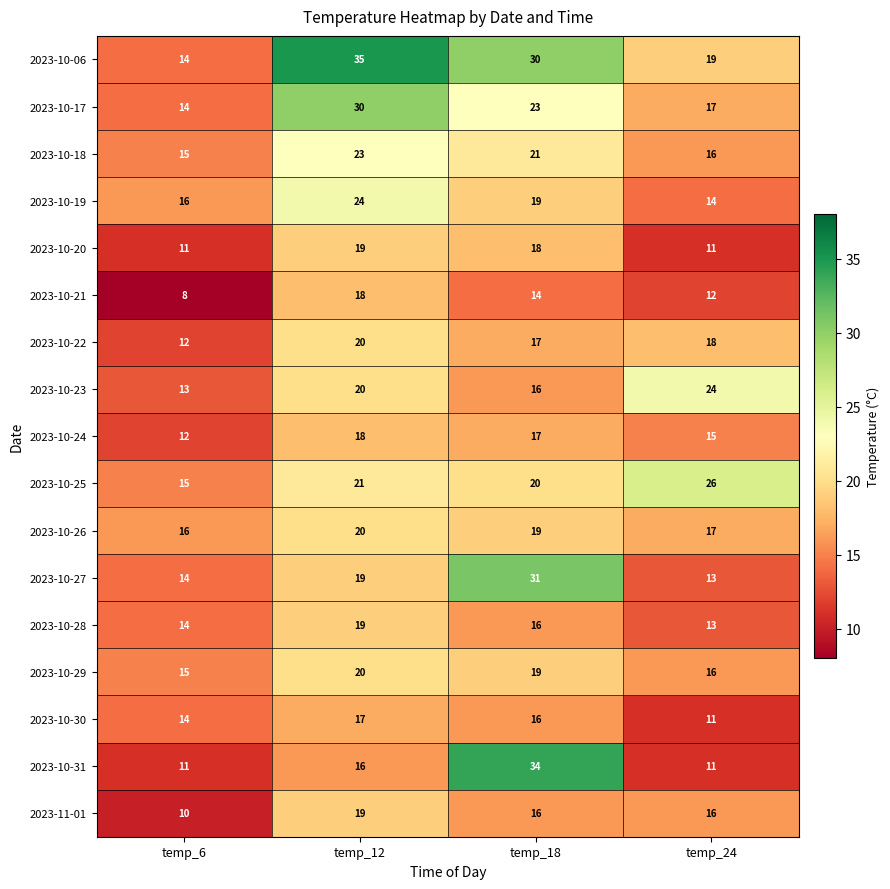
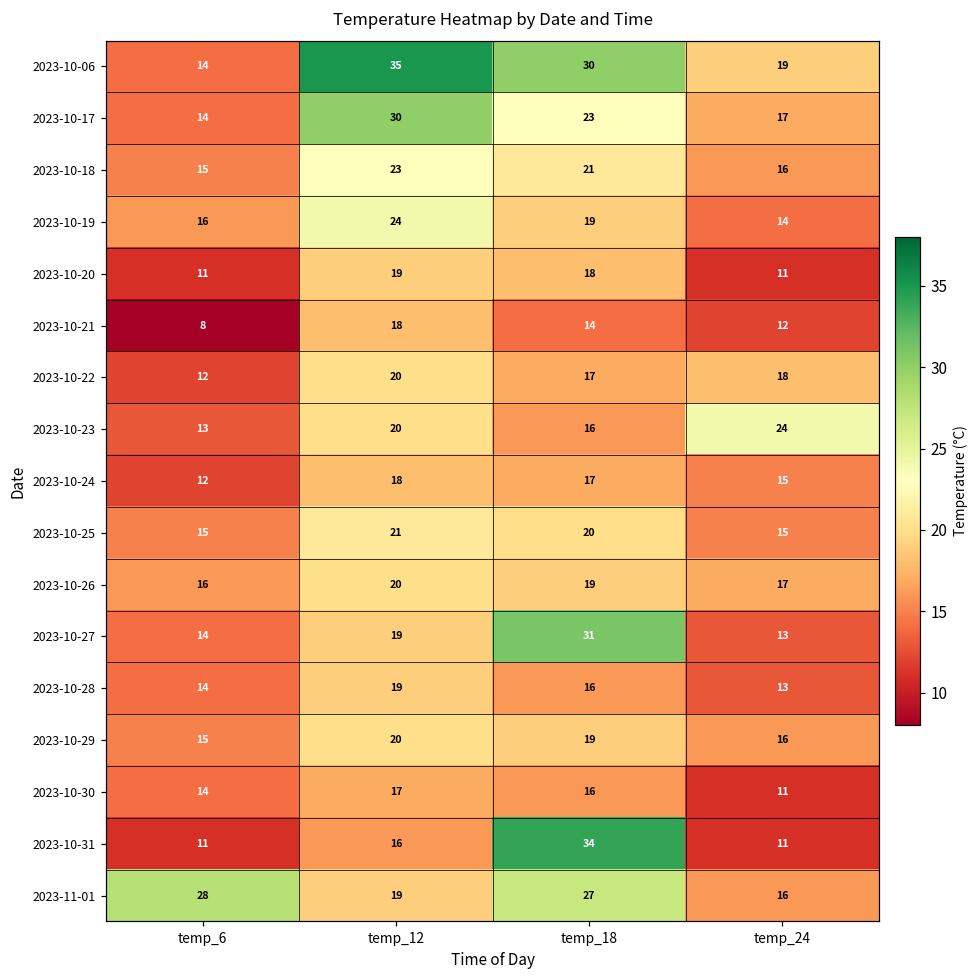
  {
    "2023-10-06": {
      "temp_6": 14,
      "temp_12": 35,
      "temp_18": 30,
      "temp_24": 19
    },
    "2023-10-17": {
      "temp_6": 14,
      "temp_12": 30,
      "temp_18": 23,
      "temp_24": 17
    },
    "2023-10-18": {
      "temp_6": 15,
      "temp_12": 23,
      "temp_18": 21,
      "temp_24": 16
    },
    "2023-10-19": {
      "temp_6": 16,
      "temp_12": 24,
      "temp_18": 19,
      "temp_24": 14
    },
    "2023-10-20": {
      "temp_6": 11,
      "temp_12": 19,
      "temp_18": 18,
      "temp_24": 11
    },
    "2023-10-21": {
      "temp_6": 8,
      "temp_12": 18,
      "temp_18": 14,
      "temp_24": 12
    },
    "2023-10-22": {
      "temp_6": 12,
      "temp_12": 20,
      "temp_18": 17,
      "temp_24": 18
    },
    "2023-10-23": {
      "temp_6": 13,
      "temp_12": 20,
      "temp_18": 16,
      "temp_24": 24
    },
    "2023-10-24": {
      "temp_6": 12,
      "temp_12": 18,
      "temp_18": 17,
      "temp_24": 15
    },
    "2023-10-25": {
      "temp_6": 15,
      "temp_12": 21,
      "temp_18": 20,
-     "temp_24": 26
+     "temp_24": 15
    },
    "2023-10-26": {
      "temp_6": 16,
      "temp_12": 20,
      "temp_18": 19,
      "temp_24": 17
    },
    "2023-10-27": {
      "temp_6": 14,
      "temp_12": 19,
      "temp_18": 31,
      "temp_24": 13
    },
    "2023-10-28": {
      "temp_6": 14,
      "temp_12": 19,
      "temp_18": 16,
      "temp_24": 13
    },
    "2023-10-29": {
      "temp_6": 15,
      "temp_12": 20,
      "temp_18": 19,
      "temp_24": 16
    },
    "2023-10-30": {
      "temp_6": 14,
      "temp_12": 17,
      "temp_18": 16,
      "temp_24": 11
    },
    "2023-10-31": {
      "temp_6": 11,
      "temp_12": 16,
      "temp_18": 34,
      "temp_24": 11
    },
    "2023-11-01": {
-     "temp_6": 10,
+     "temp_6": 28,
      "temp_12": 19,
-     "temp_18": 16,
+     "temp_18": 27,
      "temp_24": 16
    }
  }
